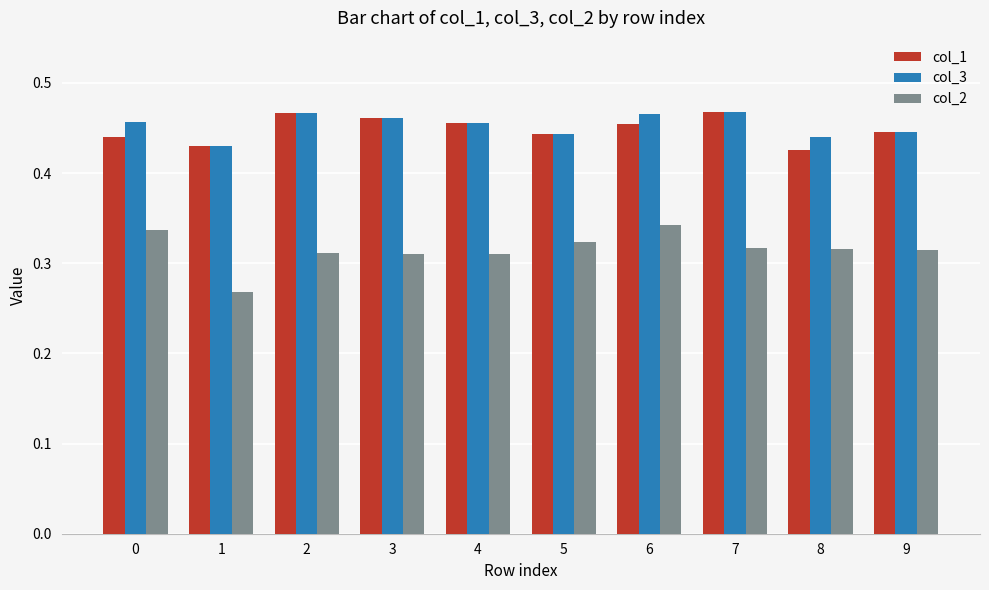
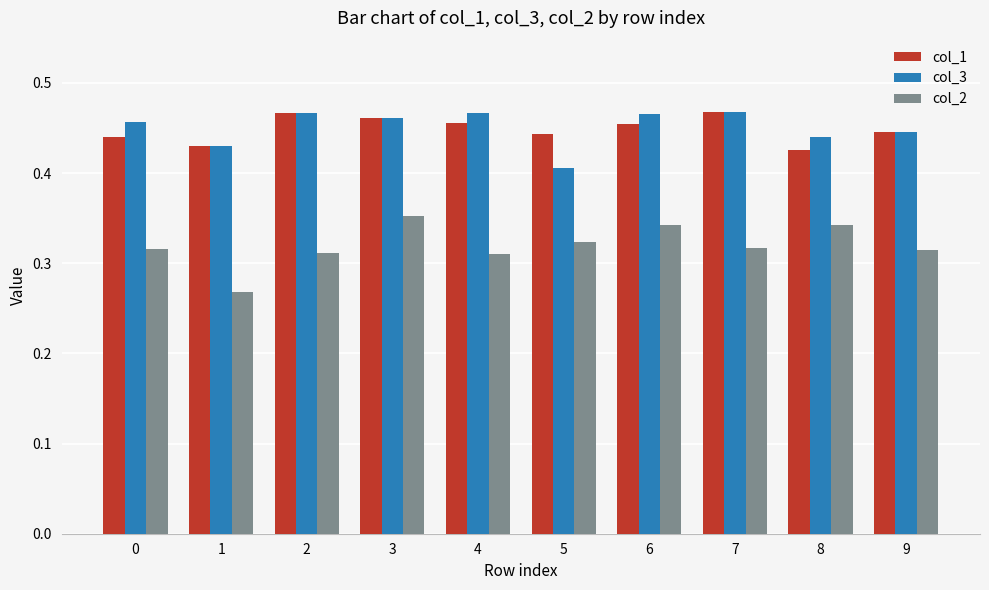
  {
    "col_1": {
      "0": 0.44,
      "1": 0.43,
      "2": 0.47,
      "3": 0.46,
      "4": 0.46,
      "5": 0.44,
      "6": 0.45,
      "7": 0.47,
      "8": 0.43,
      "9": 0.45
    },
    "col_3": {
      "0": 0.46,
      "1": 0.43,
      "2": 0.47,
      "3": 0.46,
-     "4": 0.46,
-     "5": 0.44,
+     "4": 0.47,
+     "5": 0.41,
      "6": 0.47,
      "7": 0.47,
      "8": 0.44,
      "9": 0.45
    },
    "col_2": {
-     "0": 0.34,
+     "0": 0.32,
      "1": 0.27,
      "2": 0.31,
-     "3": 0.31,
+     "3": 0.35,
      "4": 0.31,
      "5": 0.32,
      "6": 0.34,
      "7": 0.32,
-     "8": 0.32,
+     "8": 0.34,
      "9": 0.32
    }
  }
